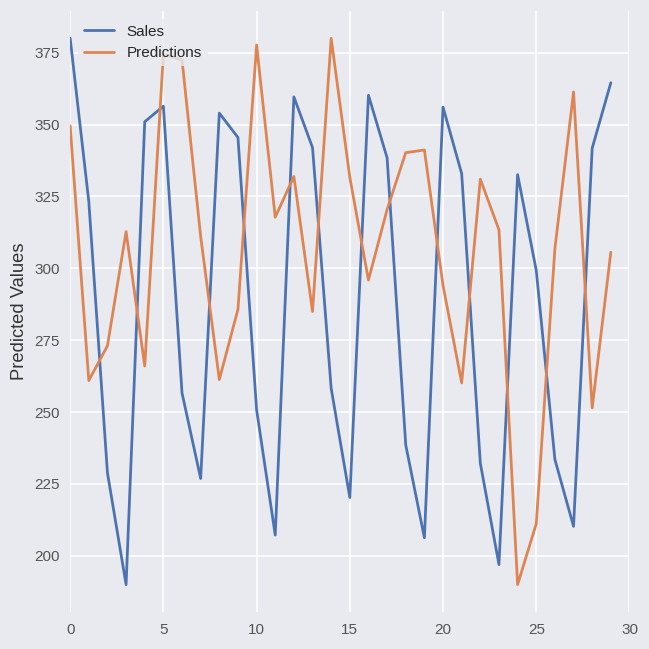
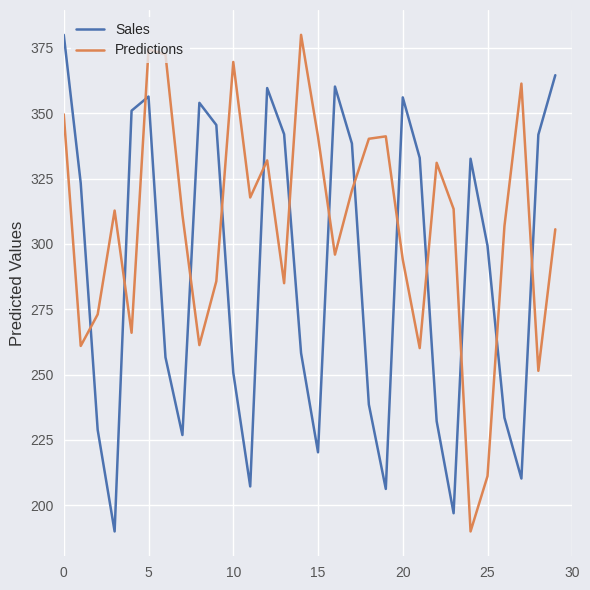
  {
    "Sales": {
      "0": 380,
      "5": 356,
      "10": 251,
      "15": 220,
      "20": 356,
      "25": 299
    },
    "Predictions": {
      "0": 350,
-     "10": 378,
-     "15": 332,
+     "10": 370,
+     "15": 341,
      "20": 294,
      "25": 211
    }
  }
